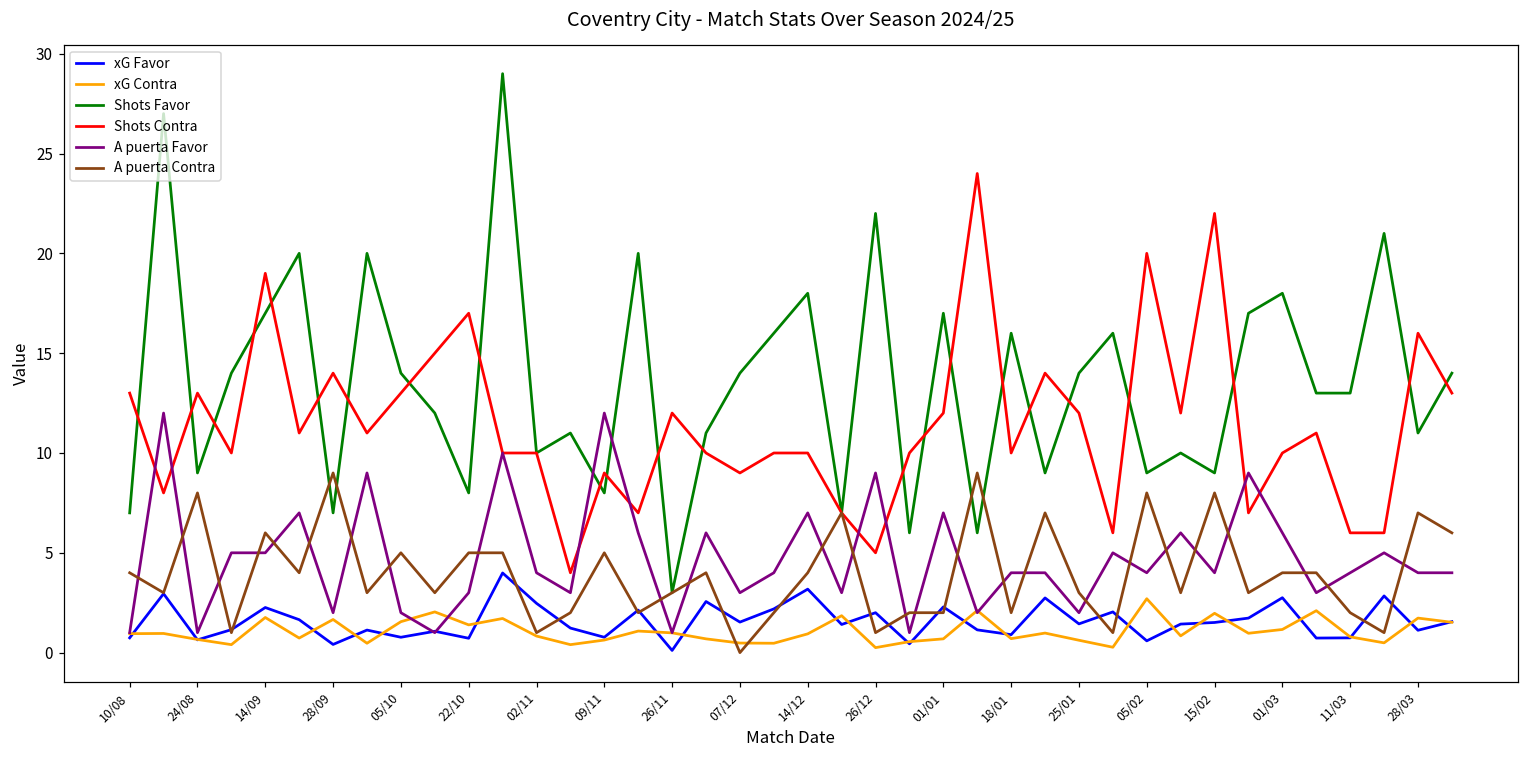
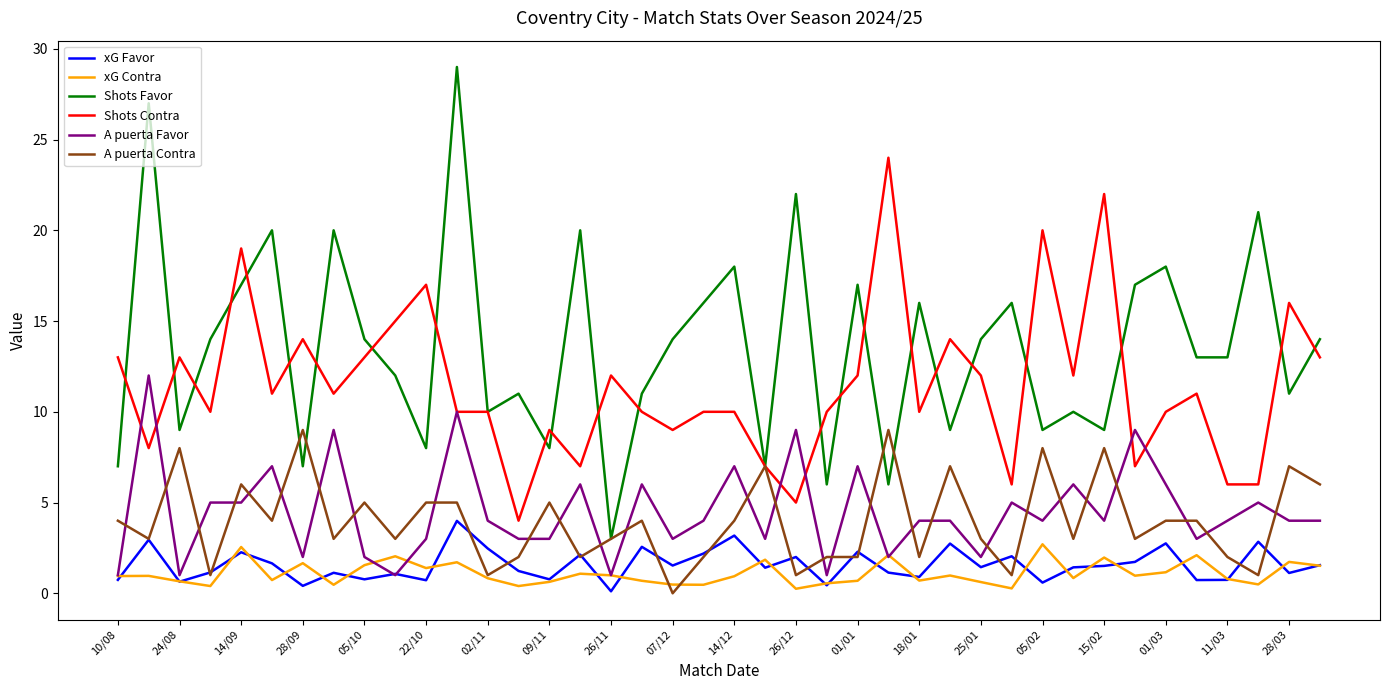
  {
    "xG Favor": {
      "10/08": 0.7,
      "14/09": 2.3,
      "28/09": 0.4,
      "05/10": 0.8,
      "22/10": 0.7,
      "02/11": 2.5,
      "09/11": 0.8,
      "26/11": 0.1,
      "07/12": 1.5,
      "14/12": 3.2,
      "26/12": 2.0,
      "01/01": 2.3,
      "18/01": 0.9,
      "25/01": 1.4,
      "05/02": 0.6,
      "15/02": 1.5,
      "01/03": 2.8,
      "28/03": 1.1
    },
    "xG Contra": {
-     "14/09": 1.8,
+     "14/09": 2.6,
      "28/09": 1.7,
      "05/10": 1.6,
      "22/10": 1.4,
      "02/11": 0.8,
      "09/11": 0.6,
      "07/12": 0.5,
      "14/12": 0.9,
      "26/12": 0.3,
      "01/01": 0.7,
      "18/01": 0.7,
      "25/01": 0.6,
      "05/02": 2.7,
      "15/02": 2.0,
      "01/03": 1.2,
      "28/03": 1.7
    },
    "Shots Favor": {
      "10/08": 7.0,
      "24/08": 9.0,
      "14/09": 17.0,
      "28/09": 7.0,
      "05/10": 14.0,
      "22/10": 8.0,
      "09/11": 8.0,
      "07/12": 14.0,
      "14/12": 18.0,
      "26/12": 22.0,
      "01/01": 17.0,
      "18/01": 16.0,
      "25/01": 14.0,
      "05/02": 9.0,
      "15/02": 9.0,
      "01/03": 18.0,
      "11/03": 13.0,
      "28/03": 11.0
    },
    "Shots Contra": {
      "10/08": 13.0,
      "24/08": 13.0,
      "14/09": 19.0,
      "28/09": 14.0,
      "05/10": 13.0,
      "22/10": 17.0,
      "09/11": 9.0,
      "26/11": 12.0,
      "07/12": 9.0,
      "14/12": 10.0,
      "26/12": 5.0,
      "01/01": 12.0,
      "18/01": 10.0,
      "25/01": 12.0,
      "05/02": 20.0,
      "15/02": 22.0,
      "01/03": 10.0,
      "11/03": 6.0,
      "28/03": 16.0
    },
    "A puerta Favor": {
      "24/08": 1,
      "14/09": 5,
      "28/09": 2,
      "05/10": 2,
      "22/10": 3,
      "02/11": 4,
-     "09/11": 12,
+     "09/11": 3,
      "07/12": 3,
      "14/12": 7,
      "26/12": 9,
      "01/01": 7,
      "18/01": 4,
      "25/01": 2,
      "05/02": 4,
      "15/02": 4,
      "01/03": 6,
      "11/03": 4,
      "28/03": 4
    },
    "A puerta Contra": {
      "10/08": 4.0,
      "24/08": 8.0,
      "14/09": 6.0,
      "28/09": 9.0,
      "05/10": 5.0,
      "22/10": 5.0,
      "02/11": 1.0,
      "09/11": 5.0,
      "07/12": 0.0,
      "14/12": 4.0,
      "26/12": 1.0,
      "01/01": 2.0,
      "18/01": 2.0,
      "25/01": 3.0,
      "05/02": 8.0,
      "15/02": 8.0,
      "01/03": 4.0,
      "11/03": 2.0,
      "28/03": 7.0
    }
  }
